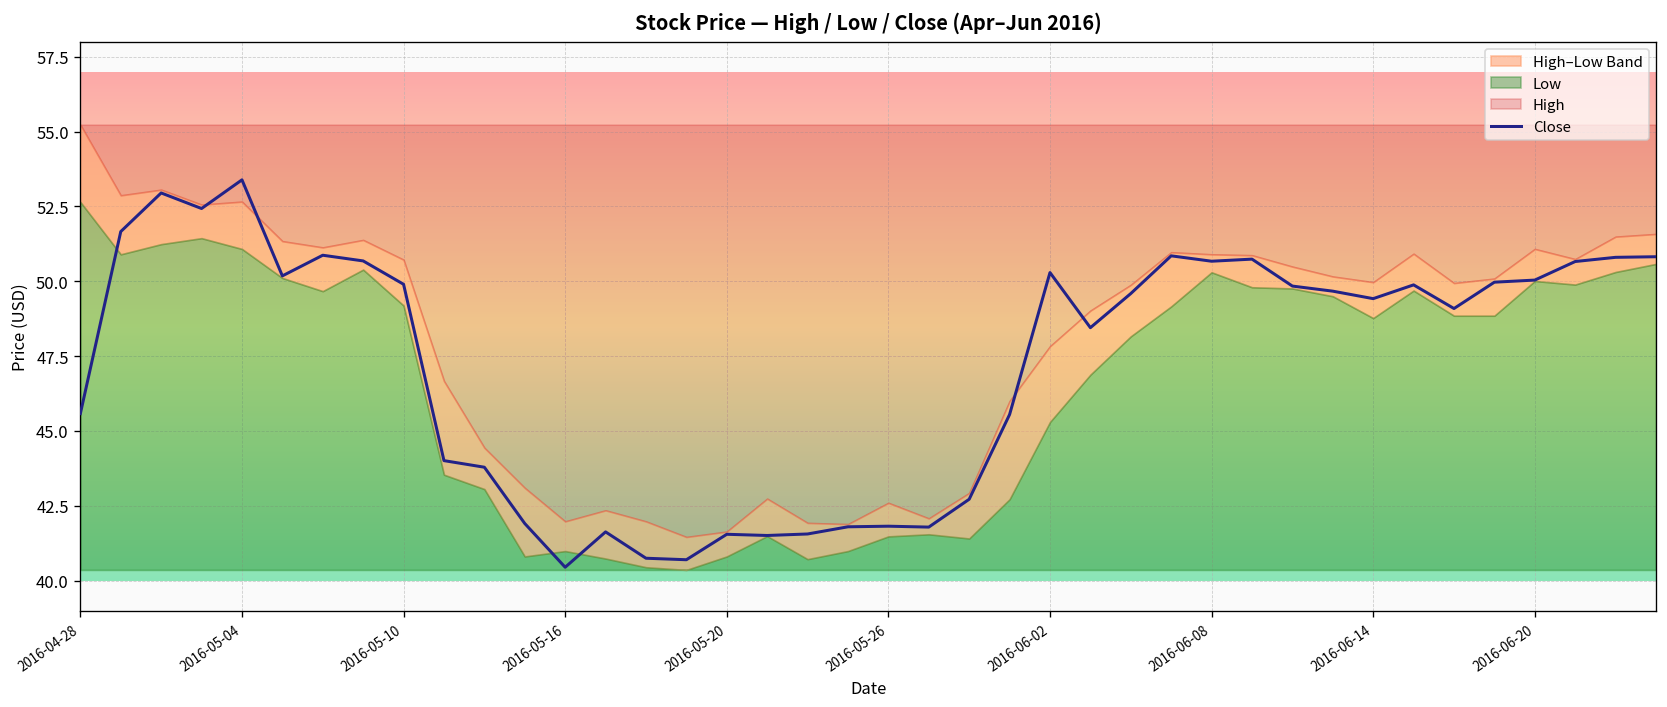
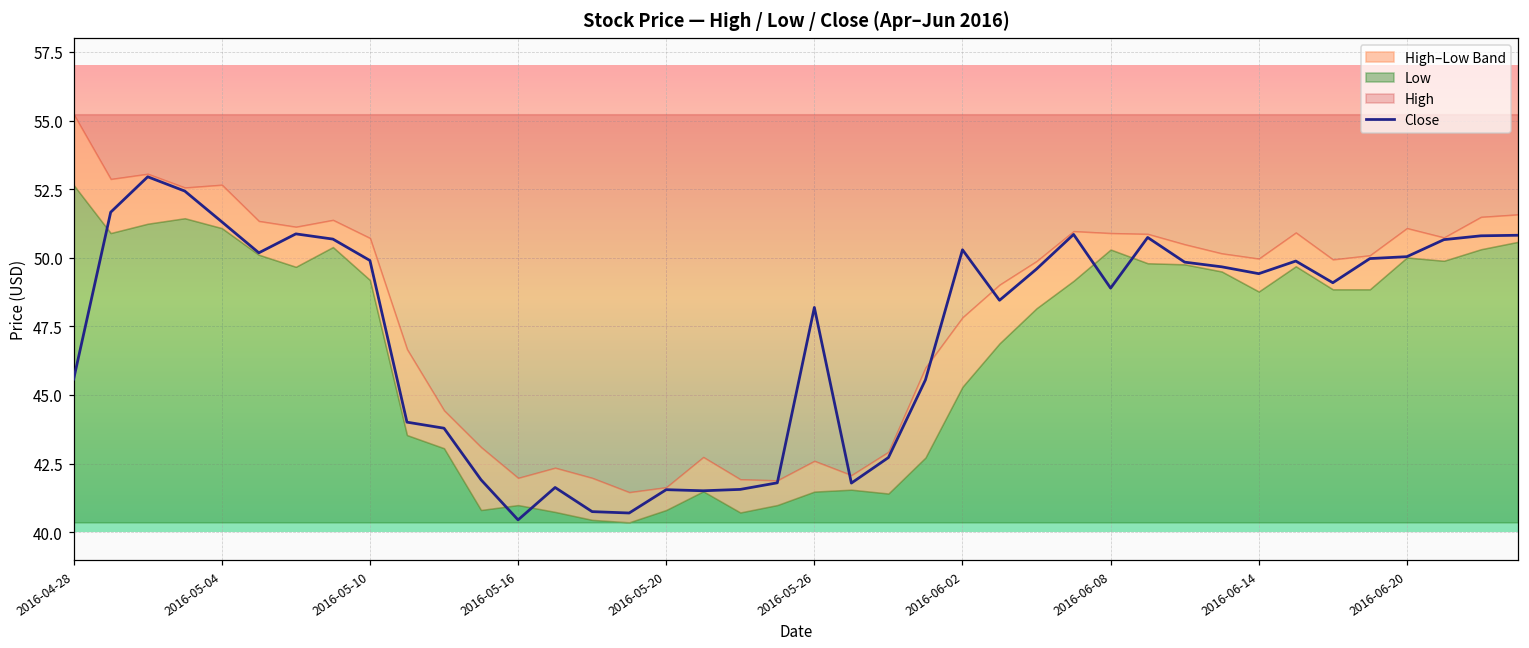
  {
    "Close": {
      "2016-04-28": 45.6,
-     "2016-05-04": 53.4,
+     "2016-05-04": 51.3,
      "2016-05-10": 49.9,
      "2016-05-16": 40.4,
-     "2016-05-26": 41.8,
+     "2016-05-26": 48.2,
      "2016-06-02": 50.3,
-     "2016-06-08": 50.7,
+     "2016-06-08": 48.9,
      "2016-06-14": 49.4
    },
    "Low": {
      "2016-04-28": 52.7,
      "2016-05-04": 51.1,
      "2016-05-10": 49.2,
      "2016-05-16": 41.0,
      "2016-05-20": 40.8,
      "2016-05-26": 41.5,
      "2016-06-02": 45.3,
      "2016-06-08": 50.3,
      "2016-06-14": 48.8
    }
  }
